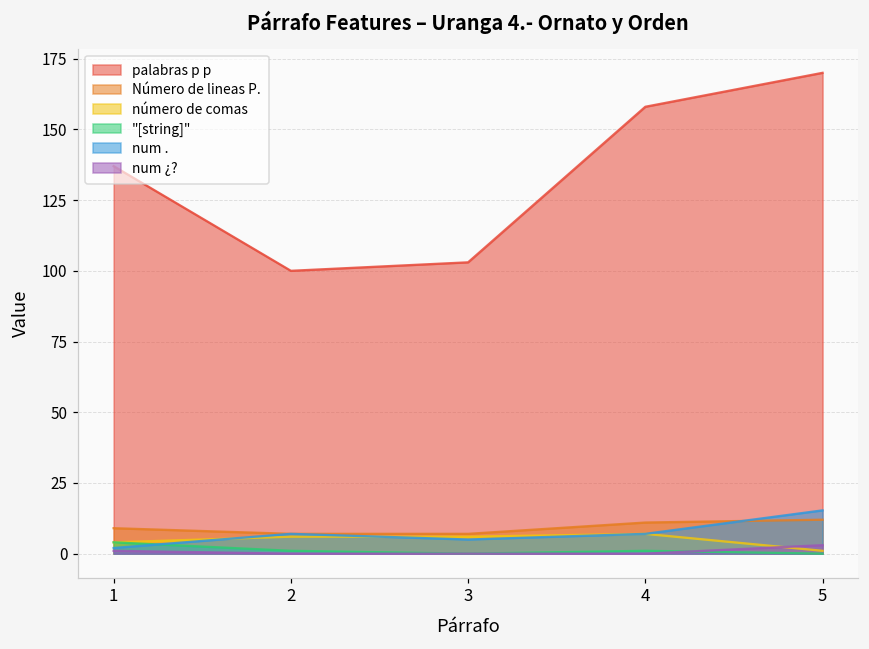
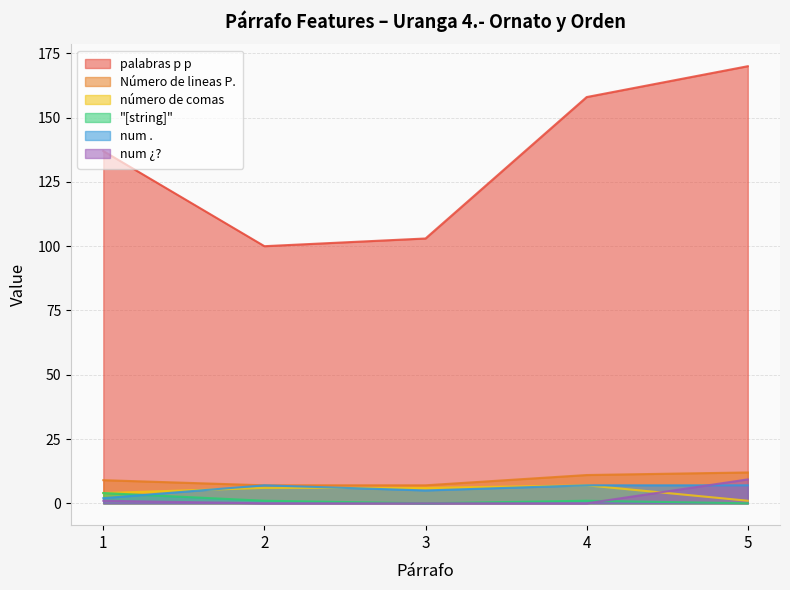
  {
    "\"[string]\"": {
      "2": 1,
      "4": 1,
      "5": 0
    },
    "num .": {
      "3": 5,
-     "5": 15
+     "5": 7
    },
    "num ¿?": {
      "2": 0,
      "4": 0,
-     "5": 3
+     "5": 9
    }
  }
